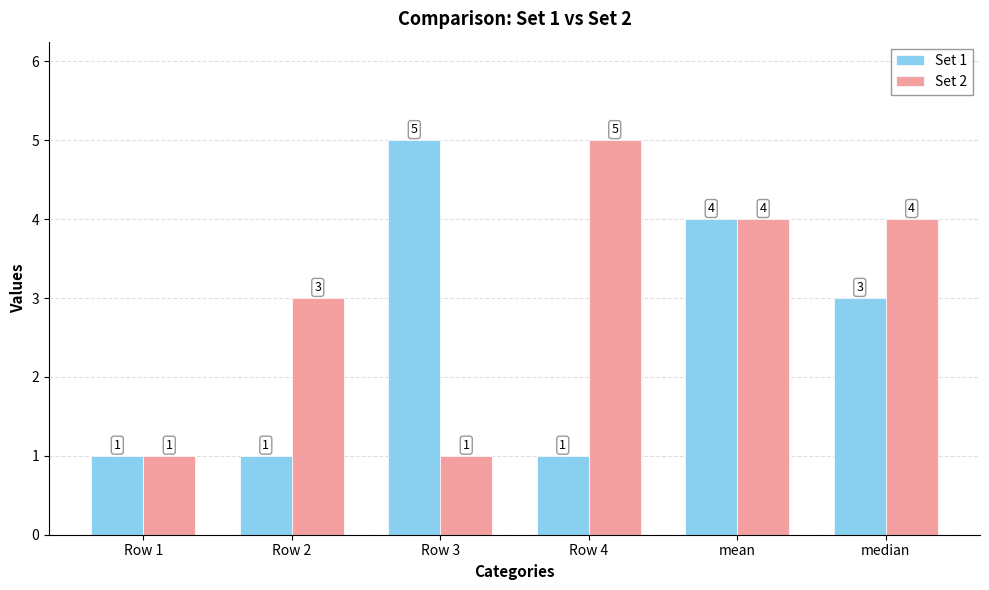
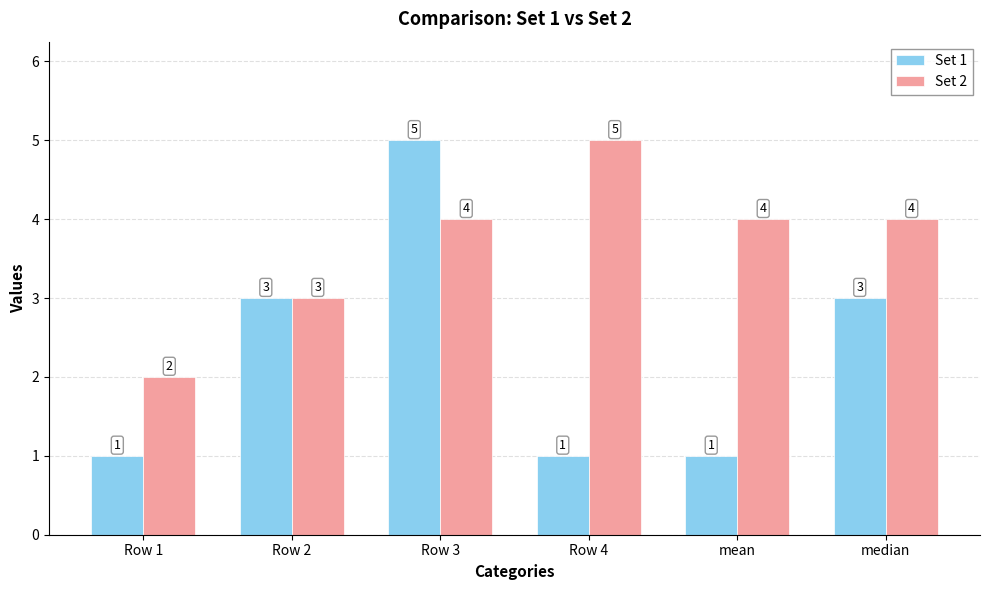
  {
    "Set 1": {
-     "Row 2": 1,
-     "mean": 4
+     "Row 2": 3,
+     "mean": 1
    },
    "Set 2": {
-     "Row 1": 1,
-     "Row 3": 1
+     "Row 1": 2,
+     "Row 3": 4
    }
  }
